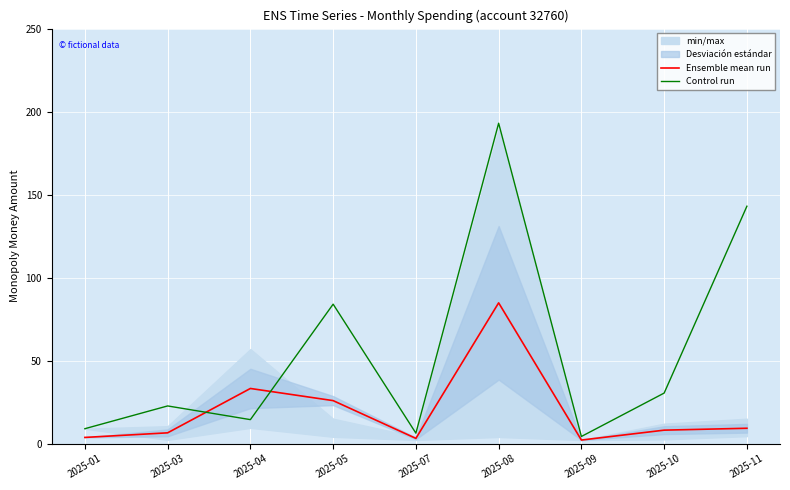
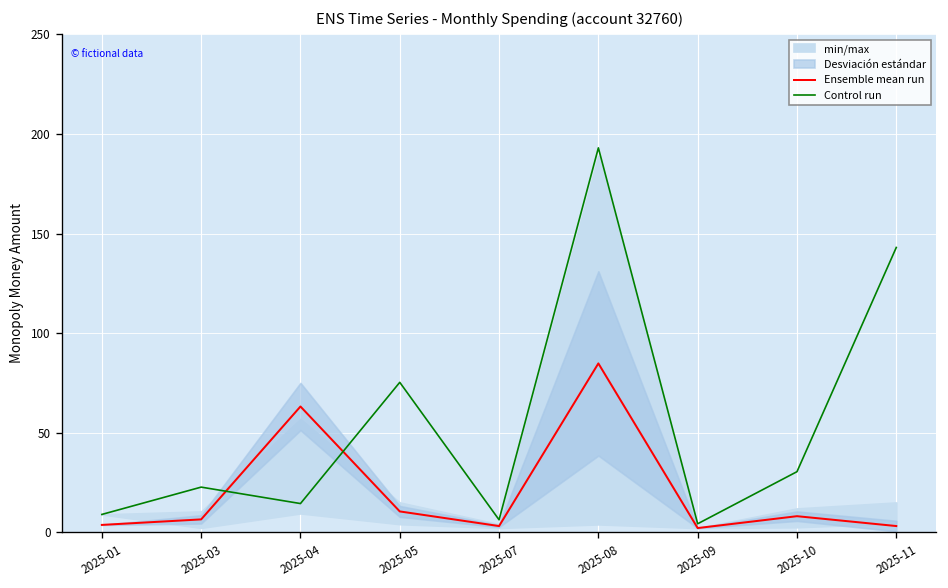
  {
    "Ensemble mean run": {
      "2025-03": 7,
-     "2025-04": 33,
-     "2025-05": 26,
+     "2025-04": 63,
+     "2025-05": 11,
      "2025-08": 85,
      "2025-10": 8,
-     "2025-11": 9
+     "2025-11": 3
    },
    "Control run": {
      "2025-03": 23,
      "2025-04": 14,
-     "2025-05": 84,
+     "2025-05": 75,
      "2025-07": 6,
      "2025-08": 193,
      "2025-09": 4,
      "2025-10": 30,
      "2025-11": 143
    }
  }
